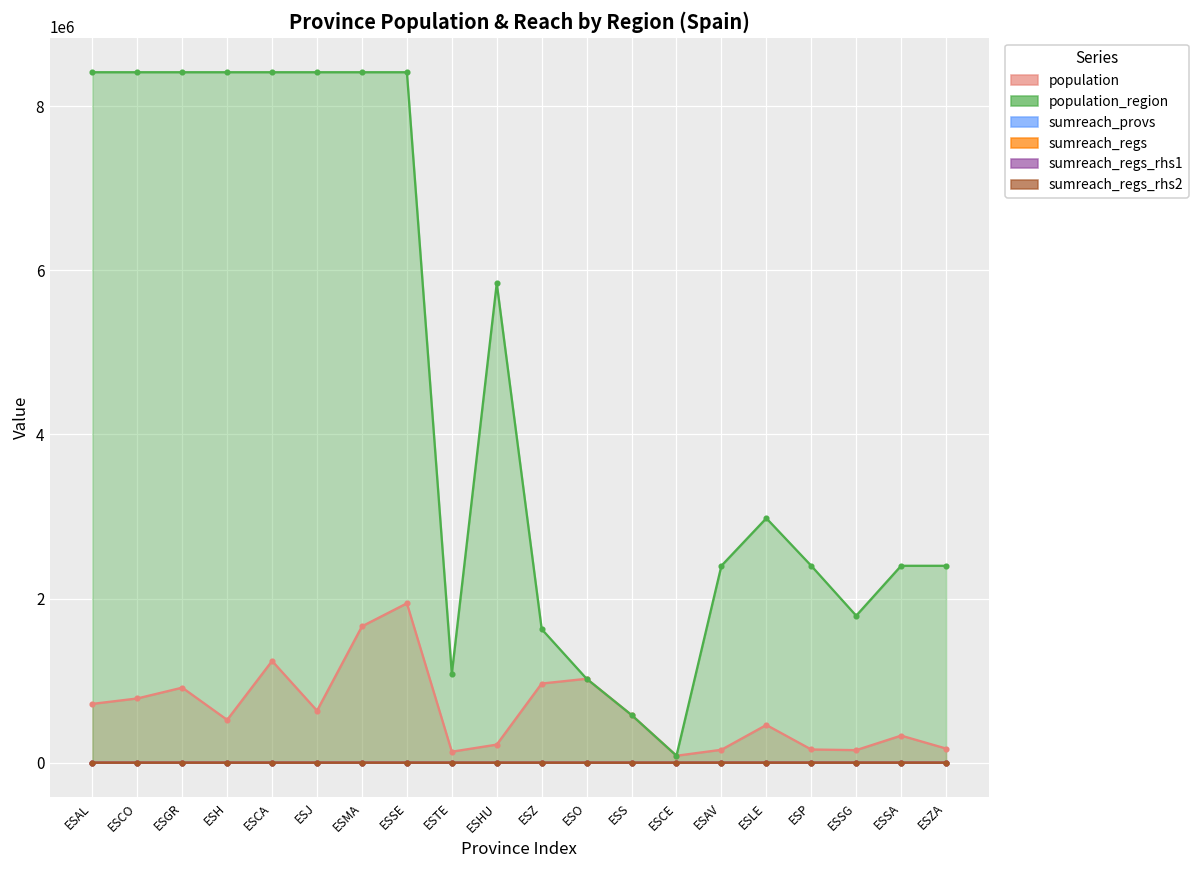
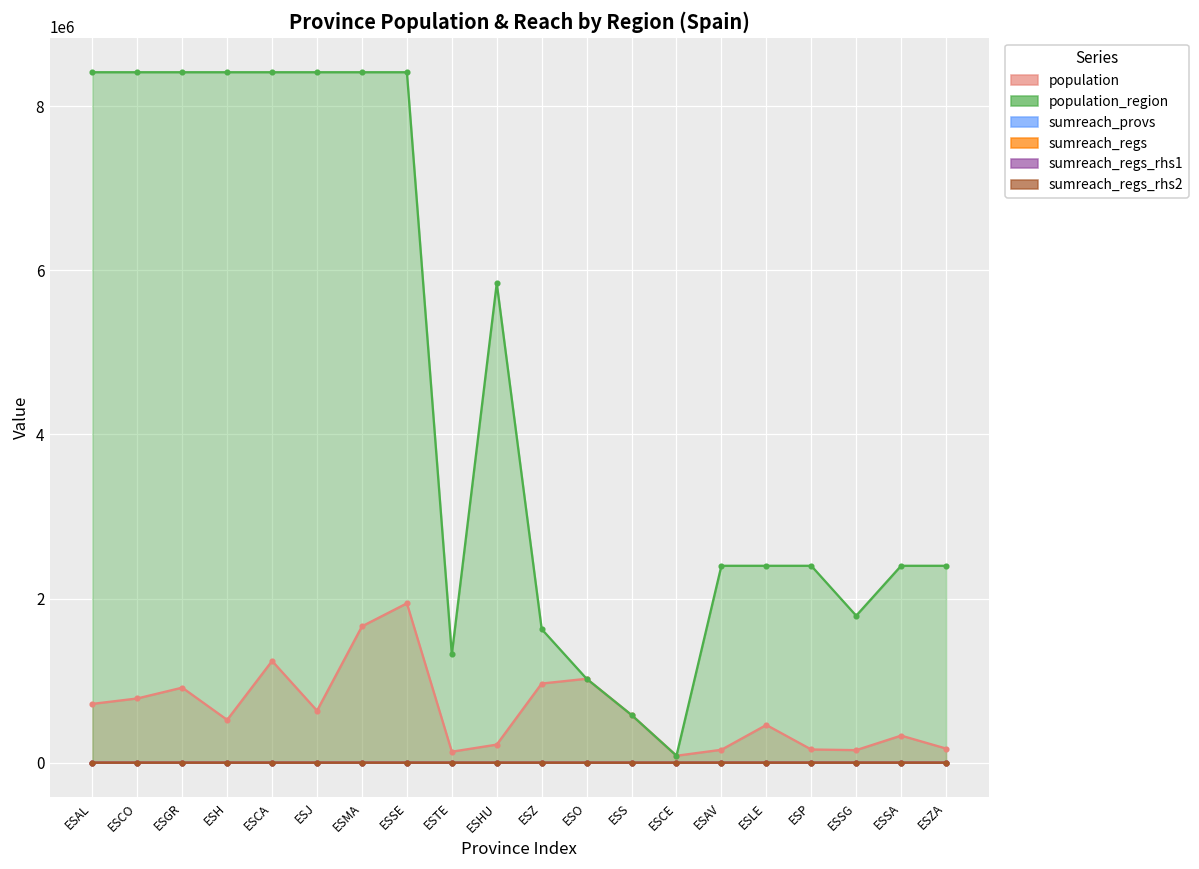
  {
    "population_region": {
      "ESAL": 8400000,
      "ESCO": 8400000,
      "ESGR": 8400000,
      "ESH": 8400000,
      "ESCA": 8400000,
      "ESJ": 8400000,
      "ESMA": 8400000,
      "ESSE": 8400000,
-     "ESTE": 1100000,
+     "ESTE": 1300000,
      "ESHU": 5800000,
      "ESZ": 1600000,
      "ESAV": 2400000,
-     "ESLE": 3000000,
+     "ESLE": 2400000,
      "ESP": 2400000,
      "ESSG": 1800000,
      "ESSA": 2400000,
      "ESZA": 2400000
    }
  }
